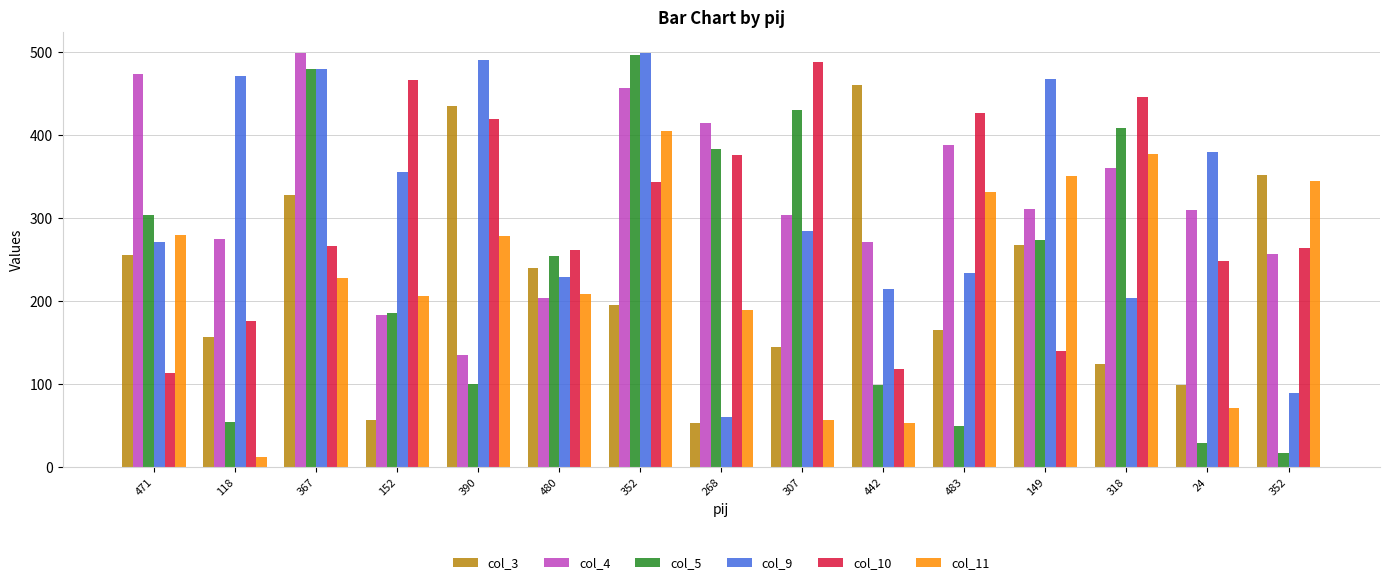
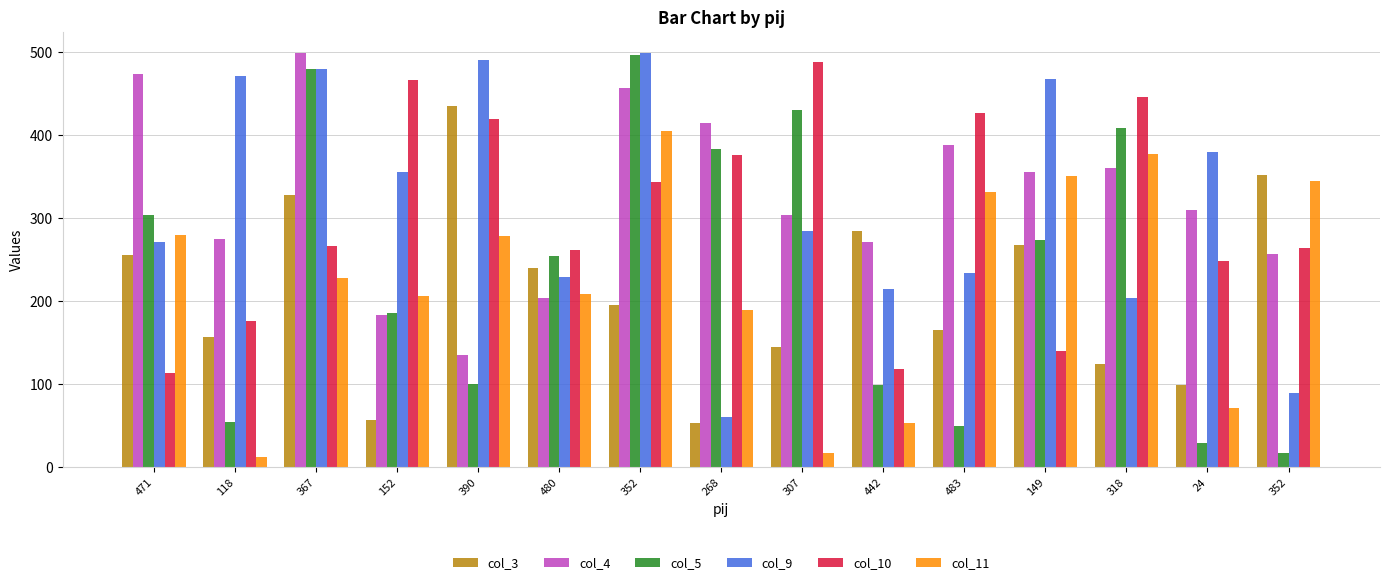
  {
    "col_3": {
      "471": 260,
      "118": 160,
      "367": 330,
      "152": 60,
      "390": 440,
      "480": 240,
      "268": 50,
      "307": 150,
-     "442": 460,
+     "442": 290,
      "483": 170,
      "149": 270,
      "318": 120,
      "24": 100
    },
    "col_4": {
      "471": 470,
      "118": 280,
      "367": 500,
      "152": 180,
      "390": 140,
      "480": 200,
      "268": 410,
      "307": 300,
      "442": 270,
      "483": 390,
-     "149": 310,
+     "149": 360,
      "318": 360,
      "24": 310
    },
    "col_5": {
      "471": 300,
      "118": 60,
      "367": 480,
      "152": 190,
      "390": 100,
      "480": 260,
      "268": 380,
      "307": 430,
      "442": 100,
      "483": 50,
      "149": 270,
      "318": 410,
      "24": 30
    },
    "col_9": {
      "471": 270,
      "118": 470,
      "367": 480,
      "152": 360,
      "390": 490,
      "480": 230,
      "268": 60,
      "307": 290,
      "442": 220,
      "483": 230,
      "149": 470,
      "318": 200,
      "24": 380
    },
    "col_10": {
      "471": 110,
      "118": 180,
      "367": 270,
      "152": 470,
      "390": 420,
      "480": 260,
      "268": 380,
      "307": 490,
      "442": 120,
      "483": 430,
      "149": 140,
      "318": 450,
      "24": 250
    },
    "col_11": {
      "471": 280,
      "118": 10,
      "367": 230,
      "152": 210,
      "390": 280,
      "480": 210,
      "268": 190,
-     "307": 60,
+     "307": 20,
      "442": 50,
      "483": 330,
      "149": 350,
      "318": 380,
      "24": 70
    }
  }
